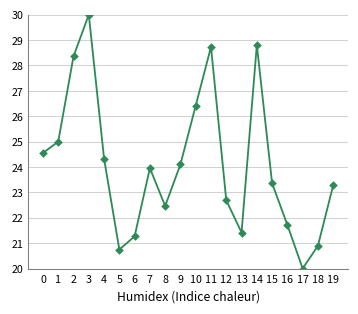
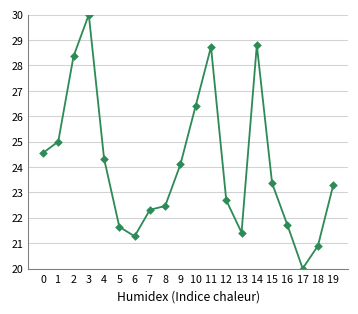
  {
    "0": 24.6,
    "1": 25.0,
    "2": 28.4,
    "3": 30.0,
    "4": 24.3,
-   "5": 20.7,
+   "5": 21.6,
    "6": 21.3,
-   "7": 24.0,
+   "7": 22.3,
    "8": 22.5,
    "9": 24.1,
    "10": 26.4,
    "11": 28.7,
    "12": 22.7,
    "13": 21.4,
    "14": 28.8,
    "15": 23.4,
    "16": 21.7,
    "17": 20.0,
    "18": 20.9,
    "19": 23.3
  }
